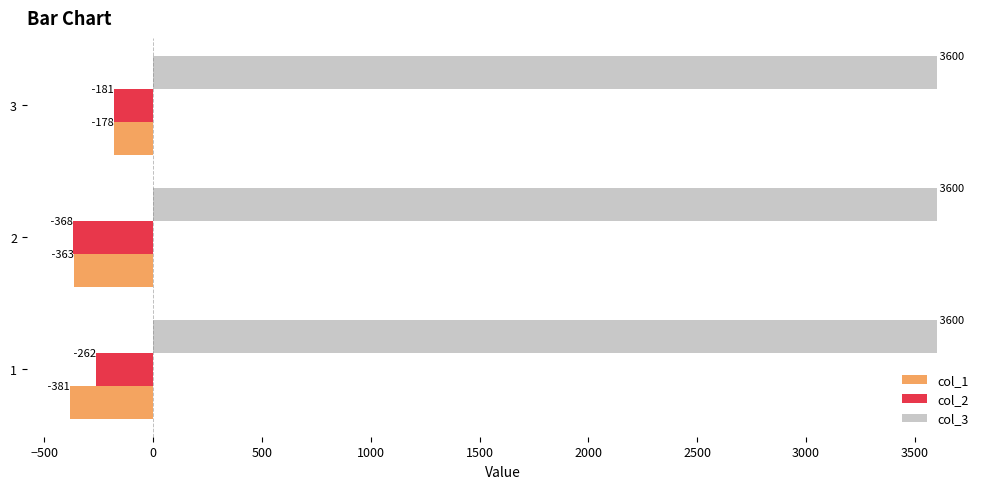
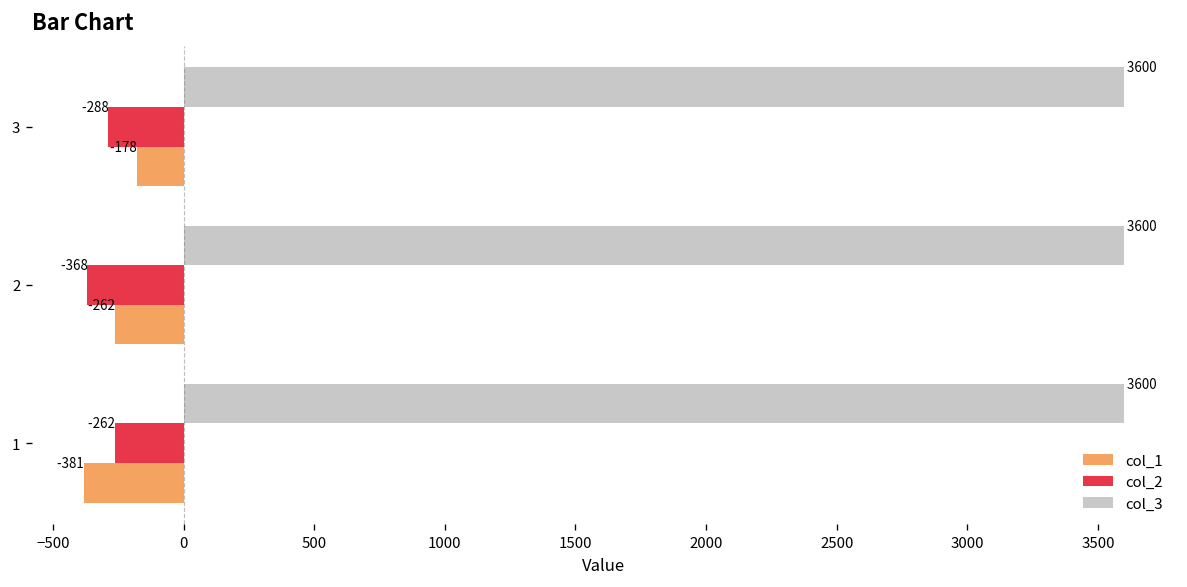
  {
    "col_1": {
      "3": -178,
-     "2": -363,
+     "2": -262,
      "1": -381
    },
    "col_2": {
-     "3": -181,
+     "3": -288,
      "2": -368,
      "1": -262
    },
    "col_3": {
      "3": 3600,
      "2": 3600,
      "1": 3600
    }
  }
